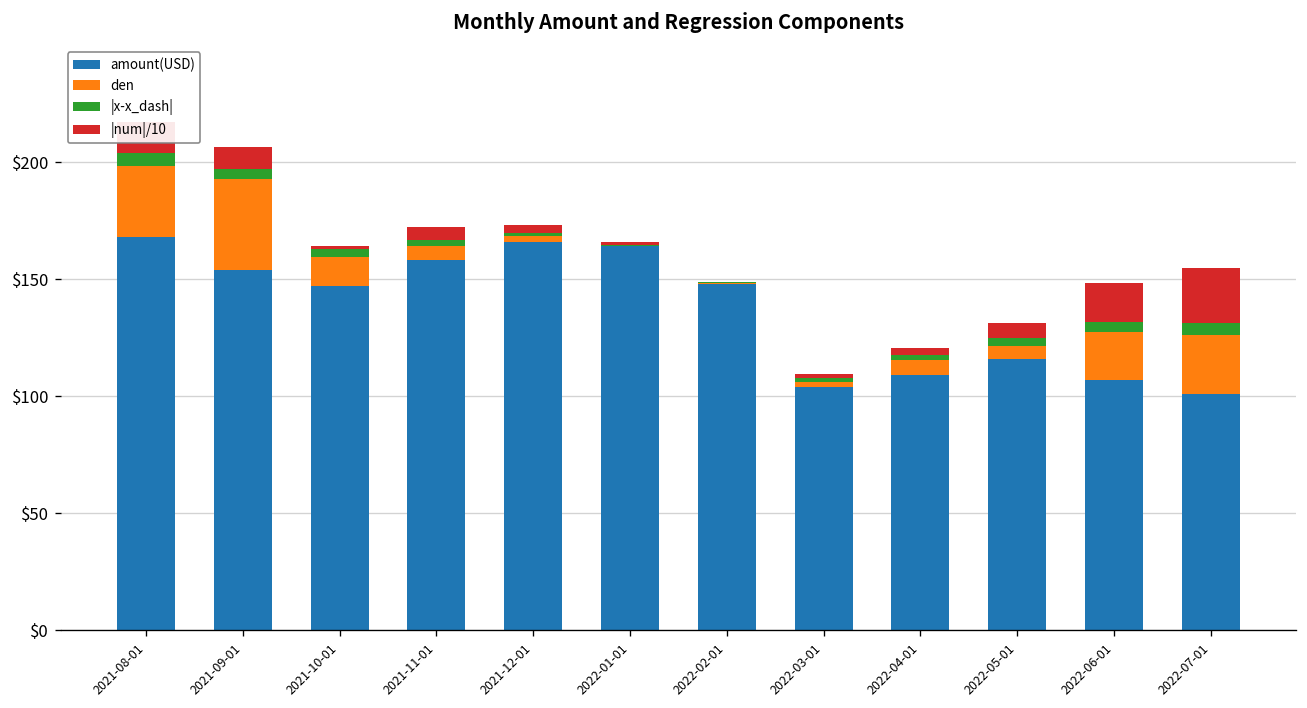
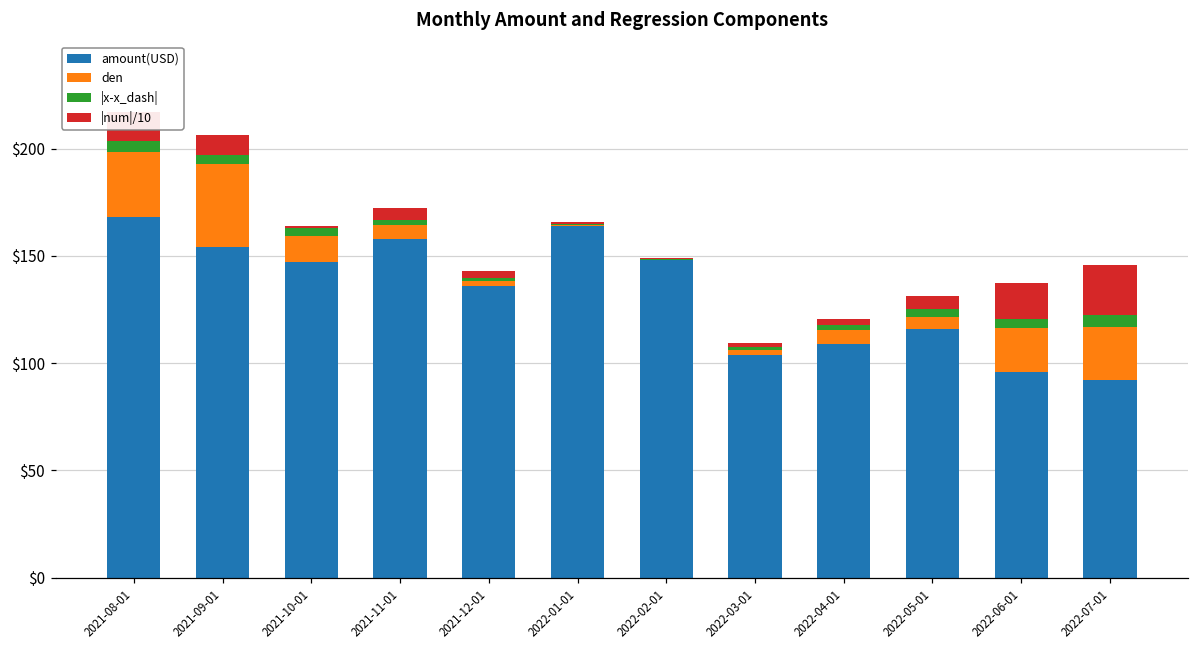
  {
    "amount(USD)": {
      "2021-08-01": "$168",
      "2021-09-01": "$154",
      "2021-10-01": "$147",
      "2021-11-01": "$158",
-     "2021-12-01": "$166",
+     "2021-12-01": "$136",
      "2022-01-01": "$164",
      "2022-02-01": "$148",
      "2022-03-01": "$104",
      "2022-04-01": "$109",
      "2022-05-01": "$116",
-     "2022-06-01": "$107",
-     "2022-07-01": "$101"
+     "2022-06-01": "$96",
+     "2022-07-01": "$92"
    },
    "den": {
      "2021-08-01": "$30",
      "2021-09-01": "$39",
      "2021-10-01": "$12",
      "2021-11-01": "$6",
      "2021-12-01": "$2",
      "2022-03-01": "$2",
      "2022-04-01": "$6",
      "2022-05-01": "$6",
      "2022-06-01": "$20",
      "2022-07-01": "$25"
    },
    "|x-x_dash|": {
      "2021-08-01": "$6",
      "2021-09-01": "$5",
      "2021-10-01": "$4",
      "2021-11-01": "$3",
      "2021-12-01": "$2",
      "2022-03-01": "$2",
      "2022-04-01": "$3",
      "2022-05-01": "$4",
      "2022-06-01": "$5",
      "2022-07-01": "$6"
    },
    "|num|/10": {
      "2021-09-01": "$9",
      "2021-11-01": "$6",
      "2021-12-01": "$3",
      "2022-03-01": "$2",
      "2022-04-01": "$3",
      "2022-05-01": "$6",
      "2022-06-01": "$16",
      "2022-07-01": "$23"
    }
  }
